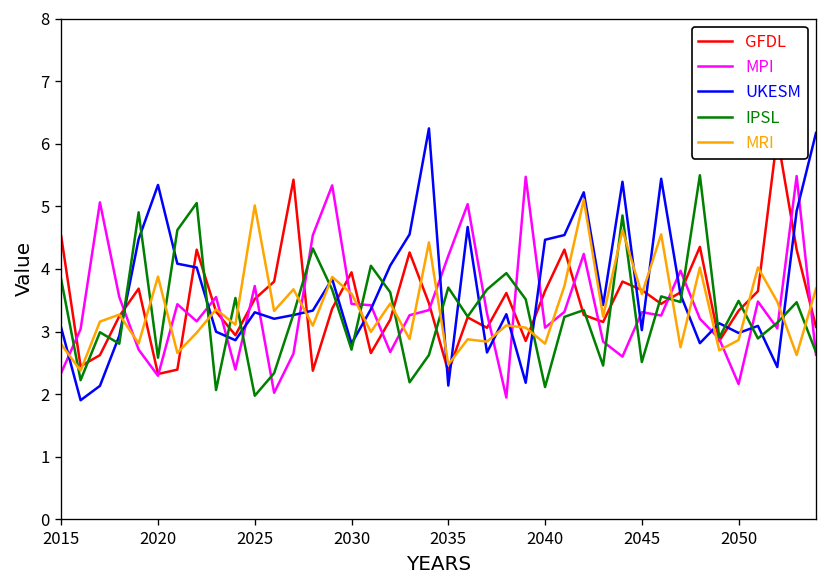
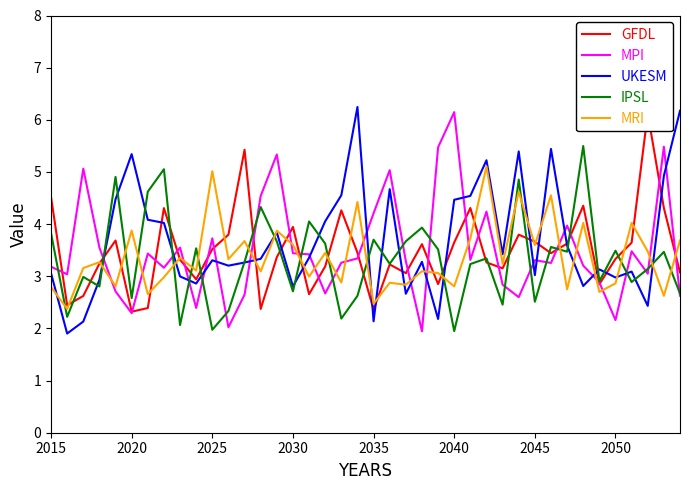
  {
    "GFDL": {
      "2015": 4.5,
      "2025": 3.5,
      "2030": 3.9,
      "2035": 2.4,
      "2040": 3.6,
      "2045": 3.7,
      "2050": 3.3
    },
    "MPI": {
-     "2015": 2.3,
+     "2015": 3.2,
      "2025": 3.7,
      "2030": 3.4,
      "2035": 4.2,
-     "2040": 3.1,
+     "2040": 6.1,
      "2045": 3.3,
      "2050": 2.2
    },
    "UKESM": {
      "2015": 3.1,
      "2020": 5.3,
      "2025": 3.3,
      "2030": 2.8,
      "2035": 2.1,
      "2040": 4.5,
      "2045": 3.0,
      "2050": 3.0
    },
    "IPSL": {
      "2015": 3.8,
      "2020": 2.6,
      "2025": 2.0,
      "2030": 2.7,
      "2035": 3.7,
-     "2040": 2.1,
+     "2040": 1.9,
      "2045": 2.5,
      "2050": 3.5
    },
    "MRI": {
      "2015": 2.8,
      "2020": 3.9,
      "2025": 5.0,
      "2030": 3.6,
      "2035": 2.5,
      "2040": 2.8,
      "2045": 3.6,
      "2050": 2.9
    }
  }
